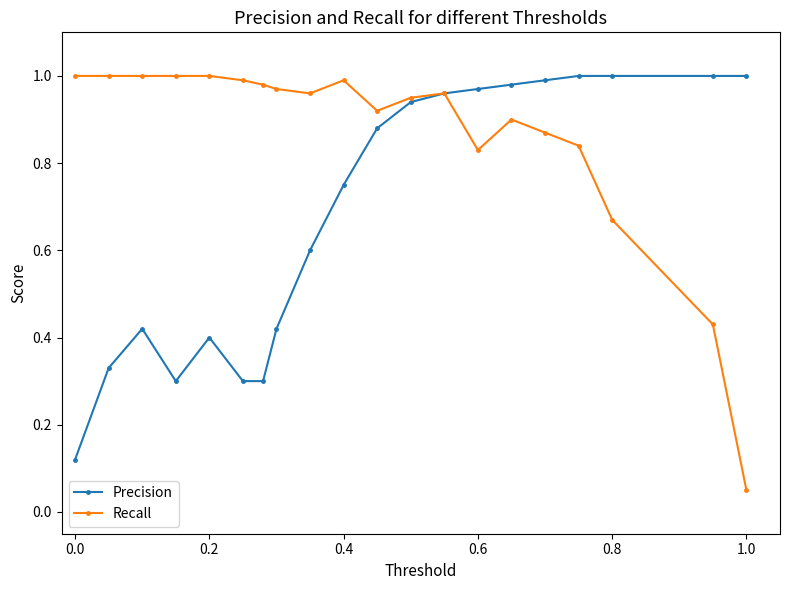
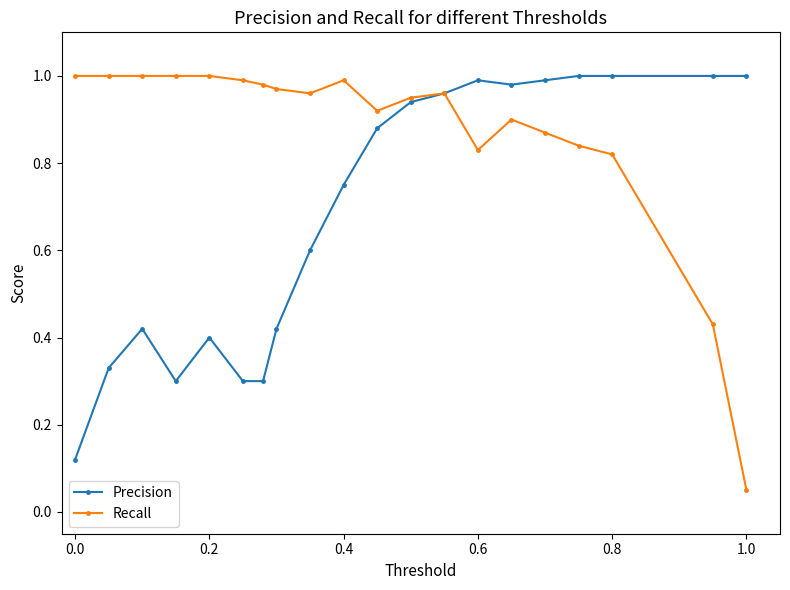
  {
    "Precision": {
      "0.0": 0.12,
      "0.2": 0.40,
      "0.4": 0.75,
-     "0.6": 0.97,
+     "0.6": 0.99,
      "0.8": 1.00,
      "1.0": 1.00
    },
    "Recall": {
      "0.0": 1.00,
      "0.2": 1.00,
      "0.4": 0.99,
      "0.6": 0.83,
-     "0.8": 0.67,
+     "0.8": 0.82,
      "1.0": 0.05
    }
  }
